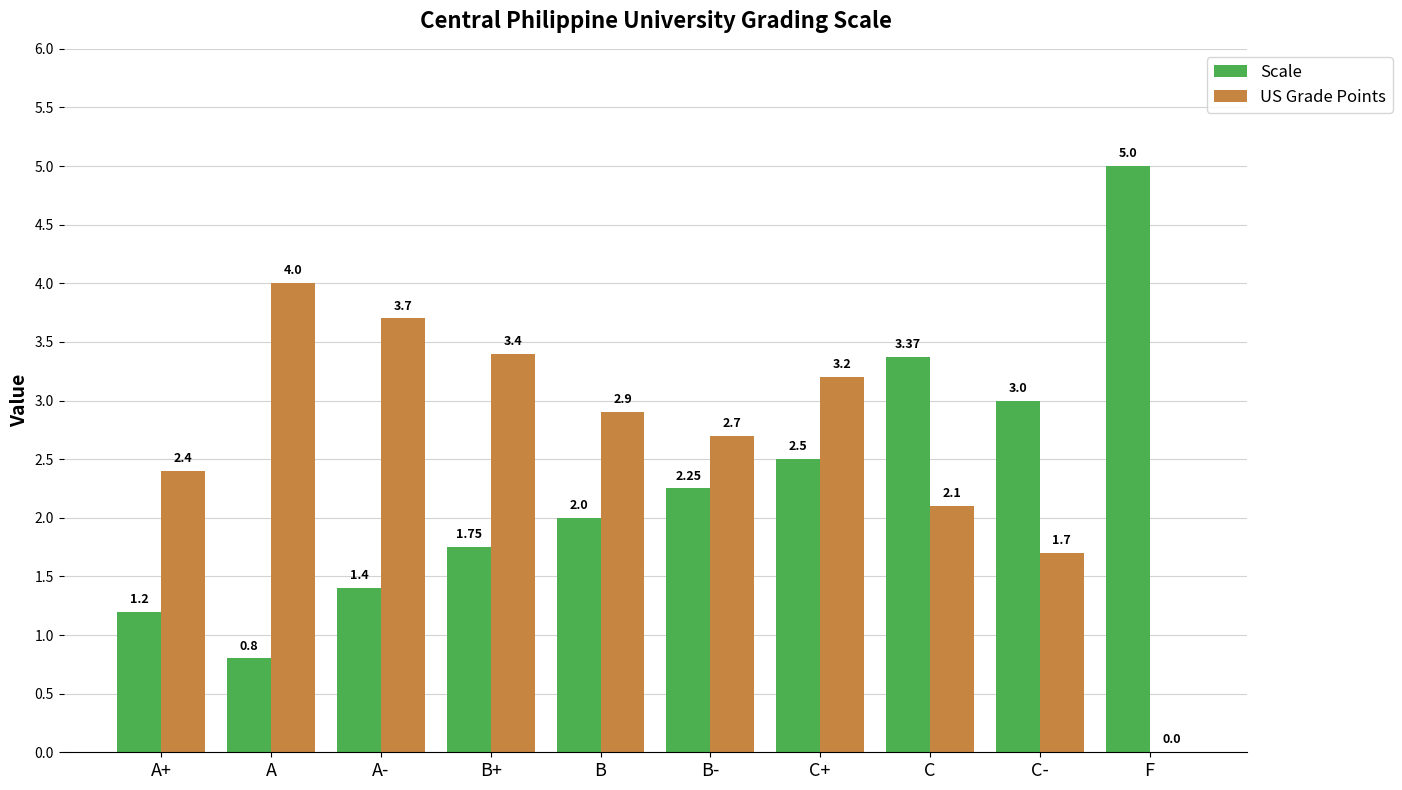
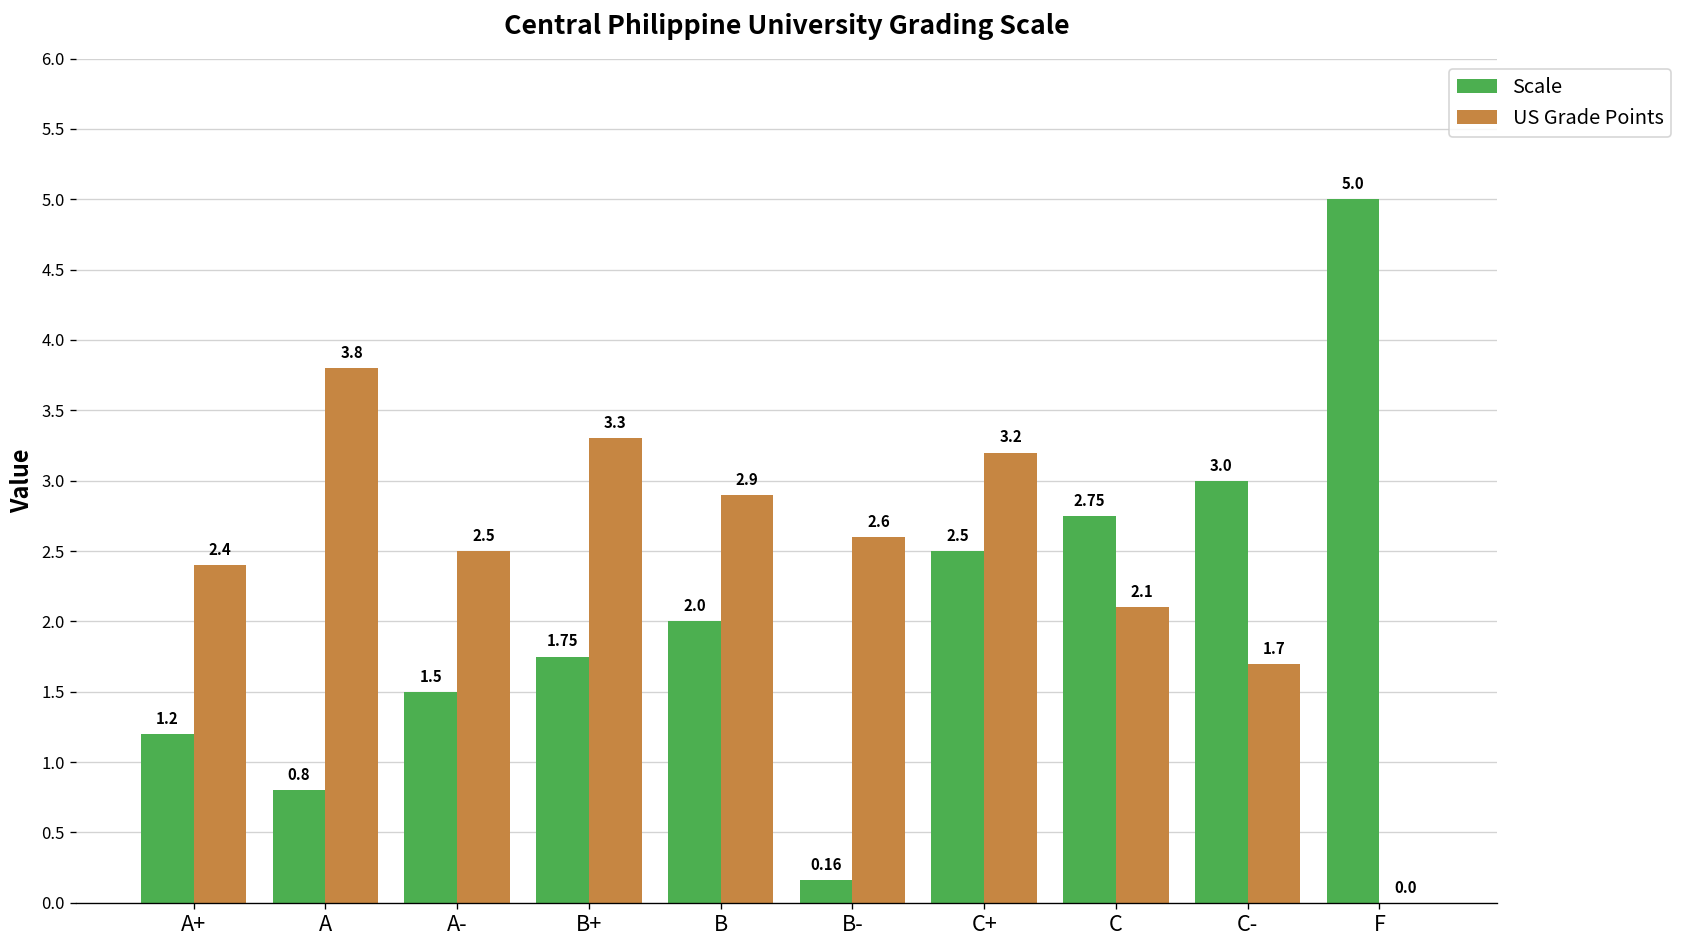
  {
    "Scale": {
      "A+": 1.2,
      "A": 0.8,
-     "A-": 1.4,
+     "A-": 1.5,
      "B+": 1.75,
      "B": 2.0,
-     "B-": 2.25,
+     "B-": 0.16,
      "C+": 2.5,
-     "C": 3.37,
+     "C": 2.75,
      "C-": 3.0,
      "F": 5.0
    },
    "US Grade Points": {
      "A+": 2.4,
-     "A": 4.0,
-     "A-": 3.7,
-     "B+": 3.4,
+     "A": 3.8,
+     "A-": 2.5,
+     "B+": 3.3,
      "B": 2.9,
-     "B-": 2.7,
+     "B-": 2.6,
      "C+": 3.2,
      "C": 2.1,
      "C-": 1.7,
      "F": 0.0
    }
  }
